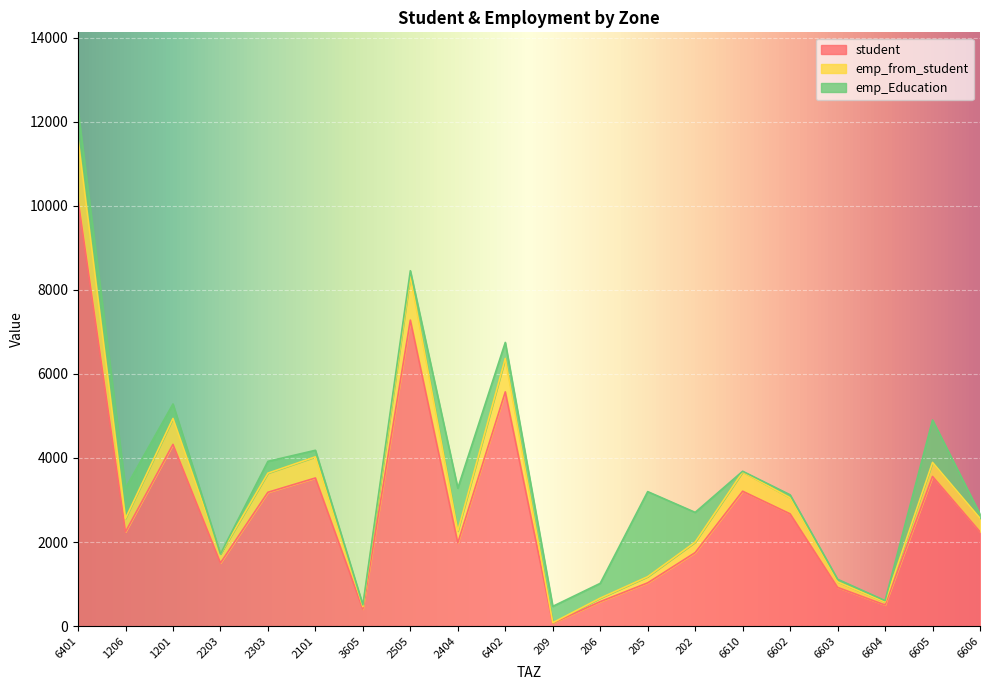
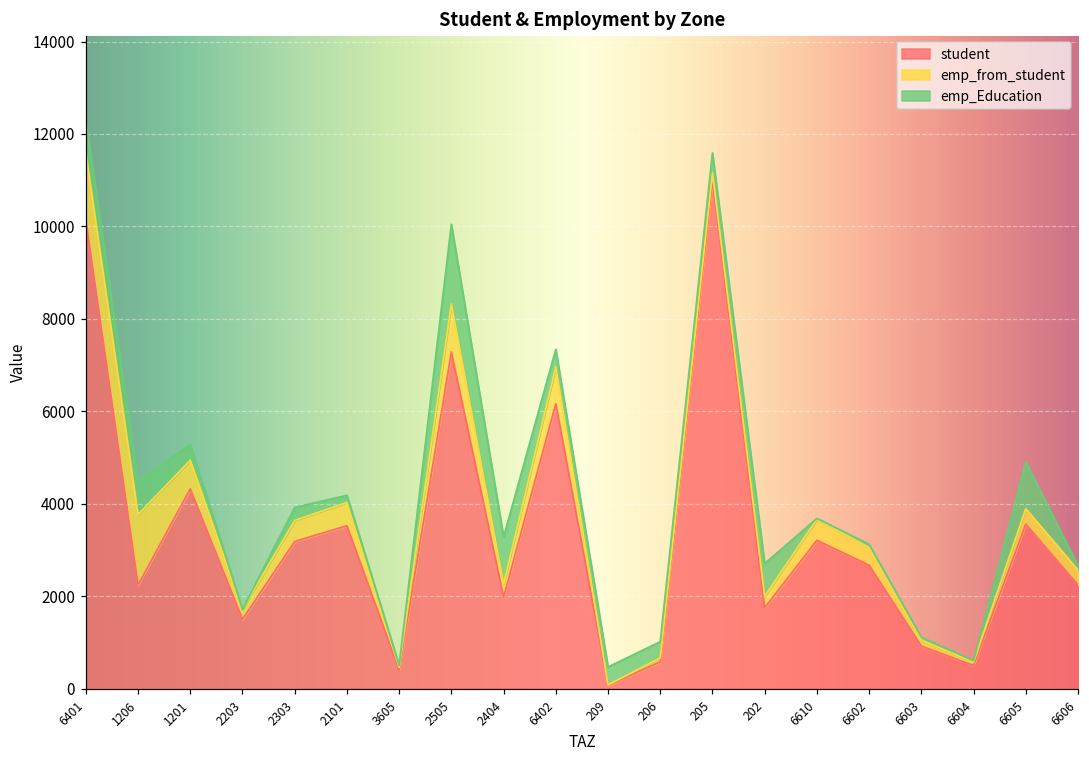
  {
    "student": {
      "6401": 10100,
      "1206": 2200,
      "1201": 4300,
      "2203": 1500,
      "2303": 3200,
      "2101": 3500,
      "2505": 7300,
      "2404": 2000,
-     "6402": 5600,
+     "6402": 6200,
      "206": 600,
-     "205": 1000,
+     "205": 11000,
      "202": 1700,
      "6610": 3200,
      "6602": 2700,
      "6603": 900,
      "6604": 500,
      "6605": 3600,
      "6606": 2200
    },
    "emp_from_student": {
      "6401": 1400,
-     "1206": 300,
+     "1206": 1500,
      "1201": 600,
      "2303": 500,
      "2101": 500,
      "2505": 1000,
      "2404": 300,
      "6402": 800,
      "206": 100,
      "205": 100,
      "202": 200,
      "6602": 400,
      "6603": 100,
      "6605": 300,
      "6606": 300
    },
    "emp_Education": {
      "6401": 700,
      "1206": 700,
      "1201": 300,
      "2303": 300,
      "2101": 200,
-     "2505": 100,
+     "2505": 1700,
      "2404": 1000,
      "6402": 400,
      "209": 400,
      "206": 400,
-     "205": 2000,
+     "205": 400,
      "202": 700,
      "6602": 100,
      "6603": 100,
      "6605": 1000,
      "6606": 100
    }
  }
